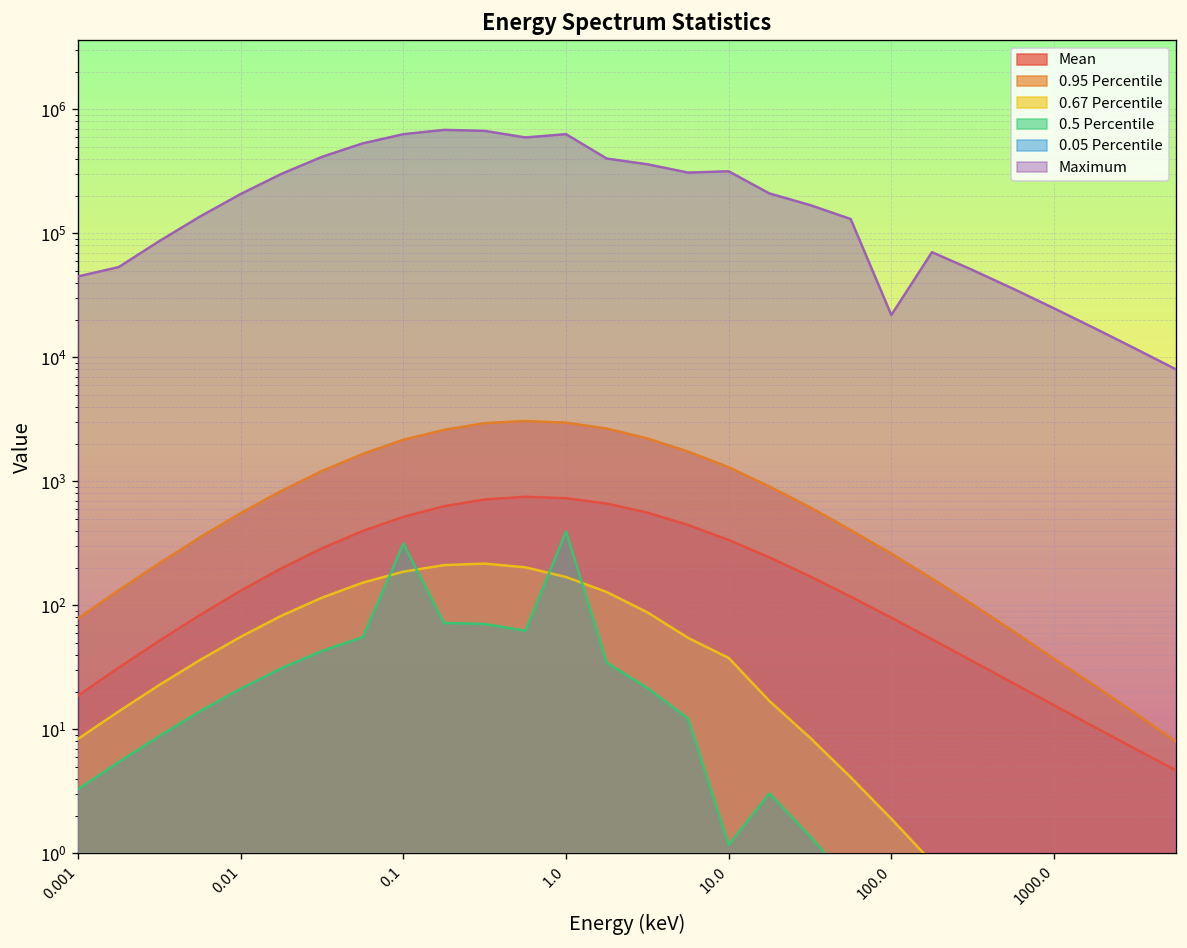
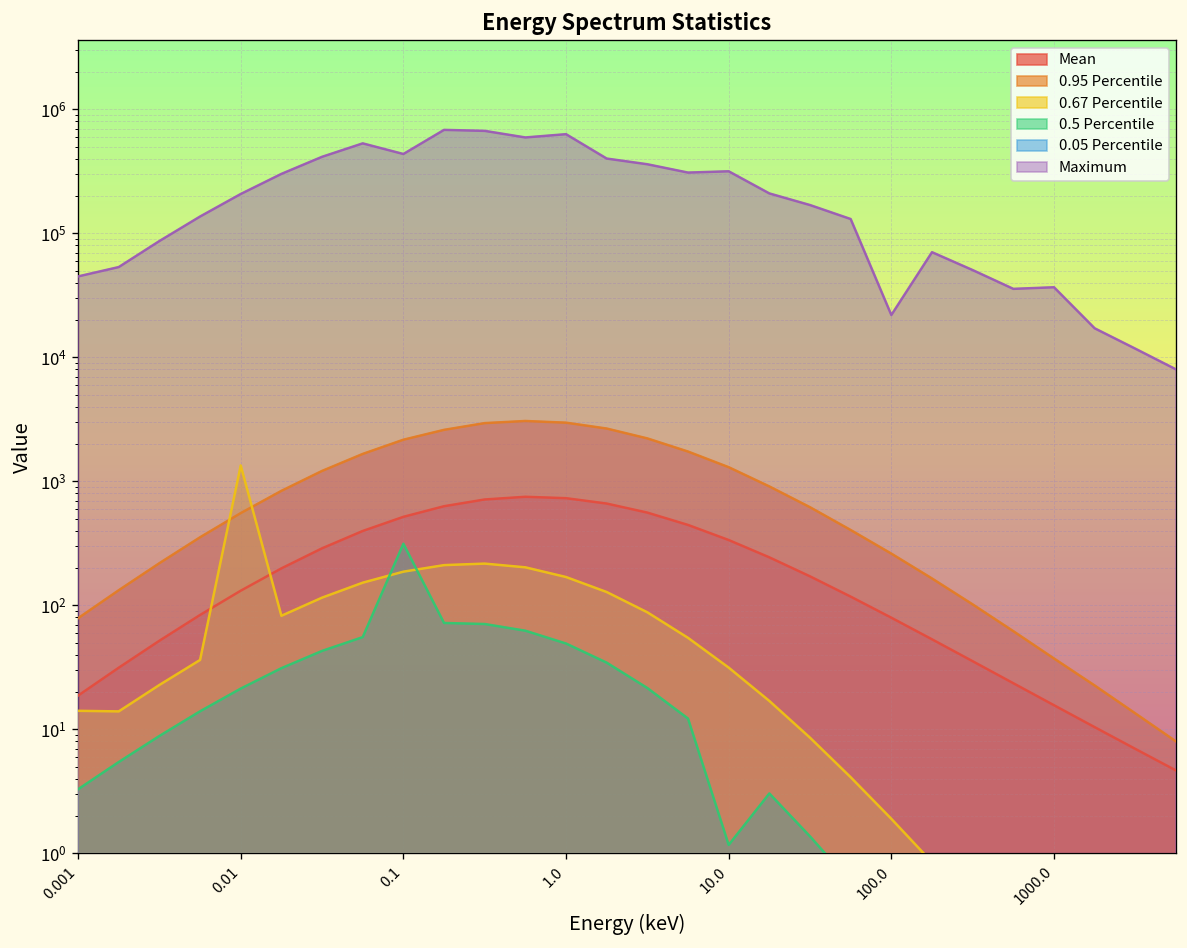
  {
    "0.67 Percentile": {
-     "0.001": 8,
-     "0.01": 60,
+     "0.001": 14,
+     "0.01": 1300,
      "0.1": 190,
      "1.0": 170,
-     "10.0": 38,
+     "10.0": 32,
      "100.0": 2
    },
    "0.5 Percentile": {
      "0.001": 3.3,
      "0.01": 21,
      "0.1": 310,
-     "1.0": 390,
+     "1.0": 50,
      "10.0": 1.2
    },
    "Maximum": {
      "0.001": 40000,
      "0.01": 210000,
-     "0.1": 600000,
+     "0.1": 440000,
      "1.0": 600000,
      "10.0": 320000,
      "100.0": 22000,
-     "1000.0": 25000
+     "1000.0": 37000
    }
  }
